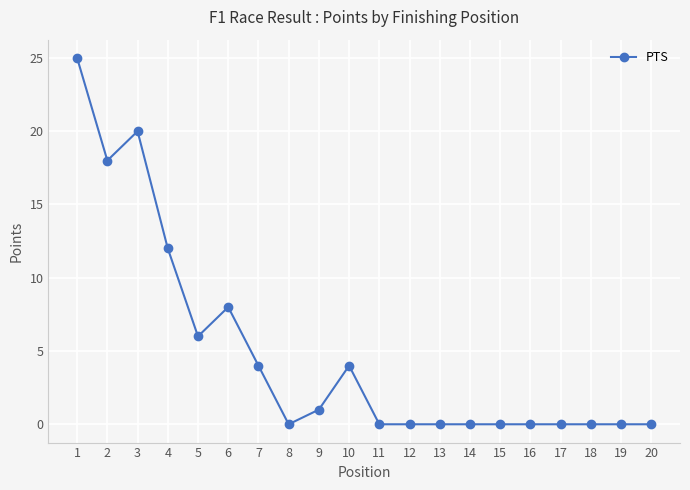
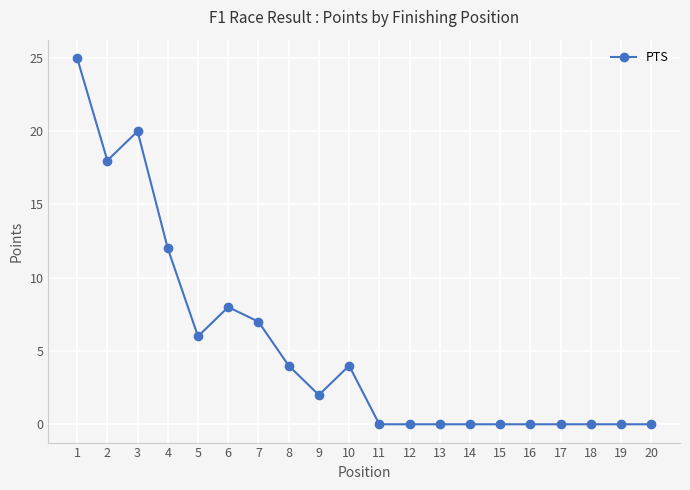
  {
    "1": 25,
    "2": 18,
    "3": 20,
    "4": 12,
    "5": 6,
    "6": 8,
-   "7": 4,
-   "8": 0,
-   "9": 1,
+   "7": 7,
+   "8": 4,
+   "9": 2,
    "10": 4,
    "11": 0,
    "12": 0,
    "13": 0,
    "14": 0,
    "15": 0,
    "16": 0,
    "17": 0,
    "18": 0,
    "19": 0,
    "20": 0
  }
